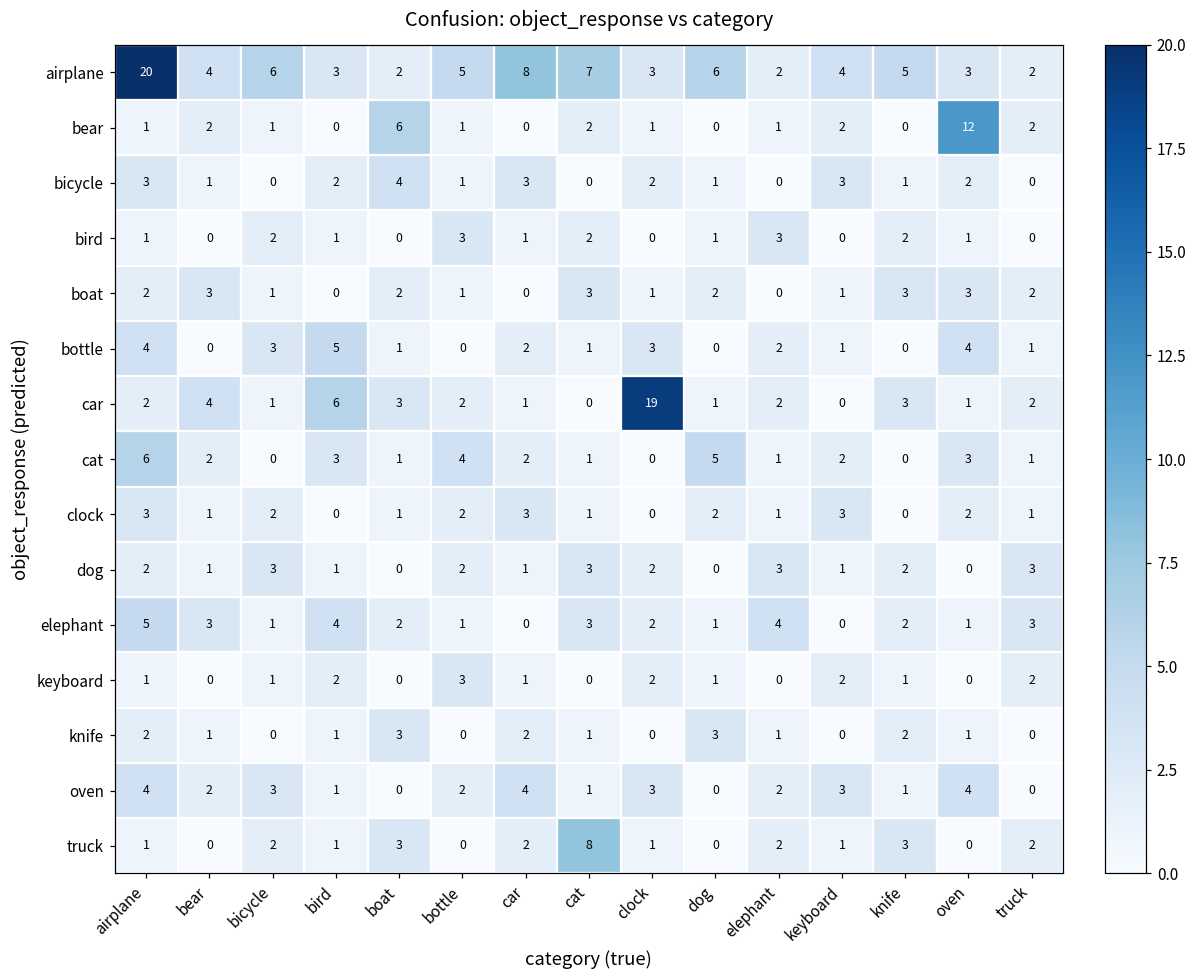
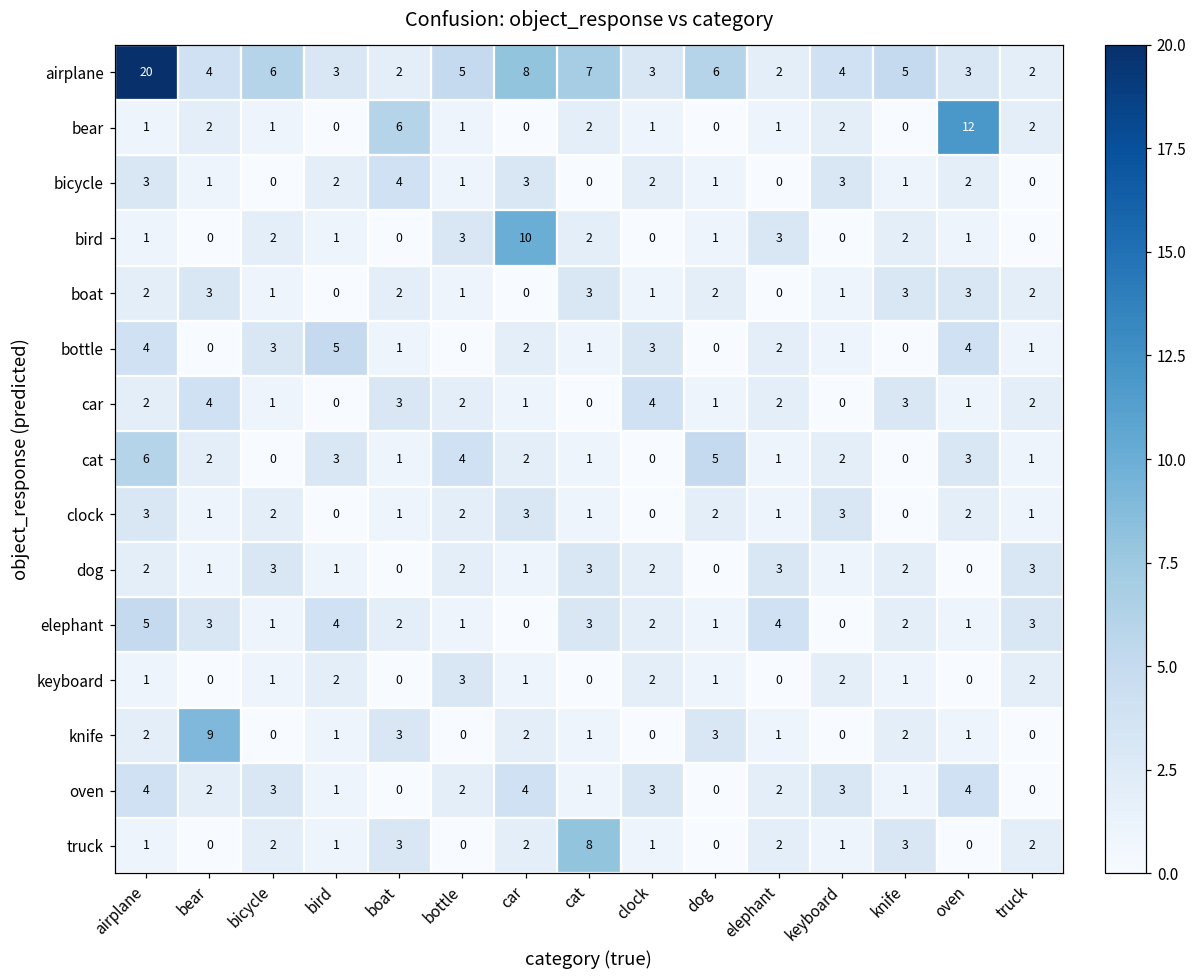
  {
    "bird": {
      "airplane": 1,
      "bear": 0,
      "bicycle": 2,
      "bird": 1,
      "boat": 0,
      "bottle": 3,
-     "car": 1,
+     "car": 10,
      "cat": 2,
      "clock": 0,
      "dog": 1,
      "elephant": 3,
      "keyboard": 0,
      "knife": 2,
      "oven": 1,
      "truck": 0
    },
    "car": {
      "airplane": 2,
      "bear": 4,
      "bicycle": 1,
-     "bird": 6,
+     "bird": 0,
      "boat": 3,
      "bottle": 2,
      "car": 1,
      "cat": 0,
-     "clock": 19,
+     "clock": 4,
      "dog": 1,
      "elephant": 2,
      "keyboard": 0,
      "knife": 3,
      "oven": 1,
      "truck": 2
    },
    "knife": {
      "airplane": 2,
-     "bear": 1,
+     "bear": 9,
      "bicycle": 0,
      "bird": 1,
      "boat": 3,
      "bottle": 0,
      "car": 2,
      "cat": 1,
      "clock": 0,
      "dog": 3,
      "elephant": 1,
      "keyboard": 0,
      "knife": 2,
      "oven": 1,
      "truck": 0
    }
  }
